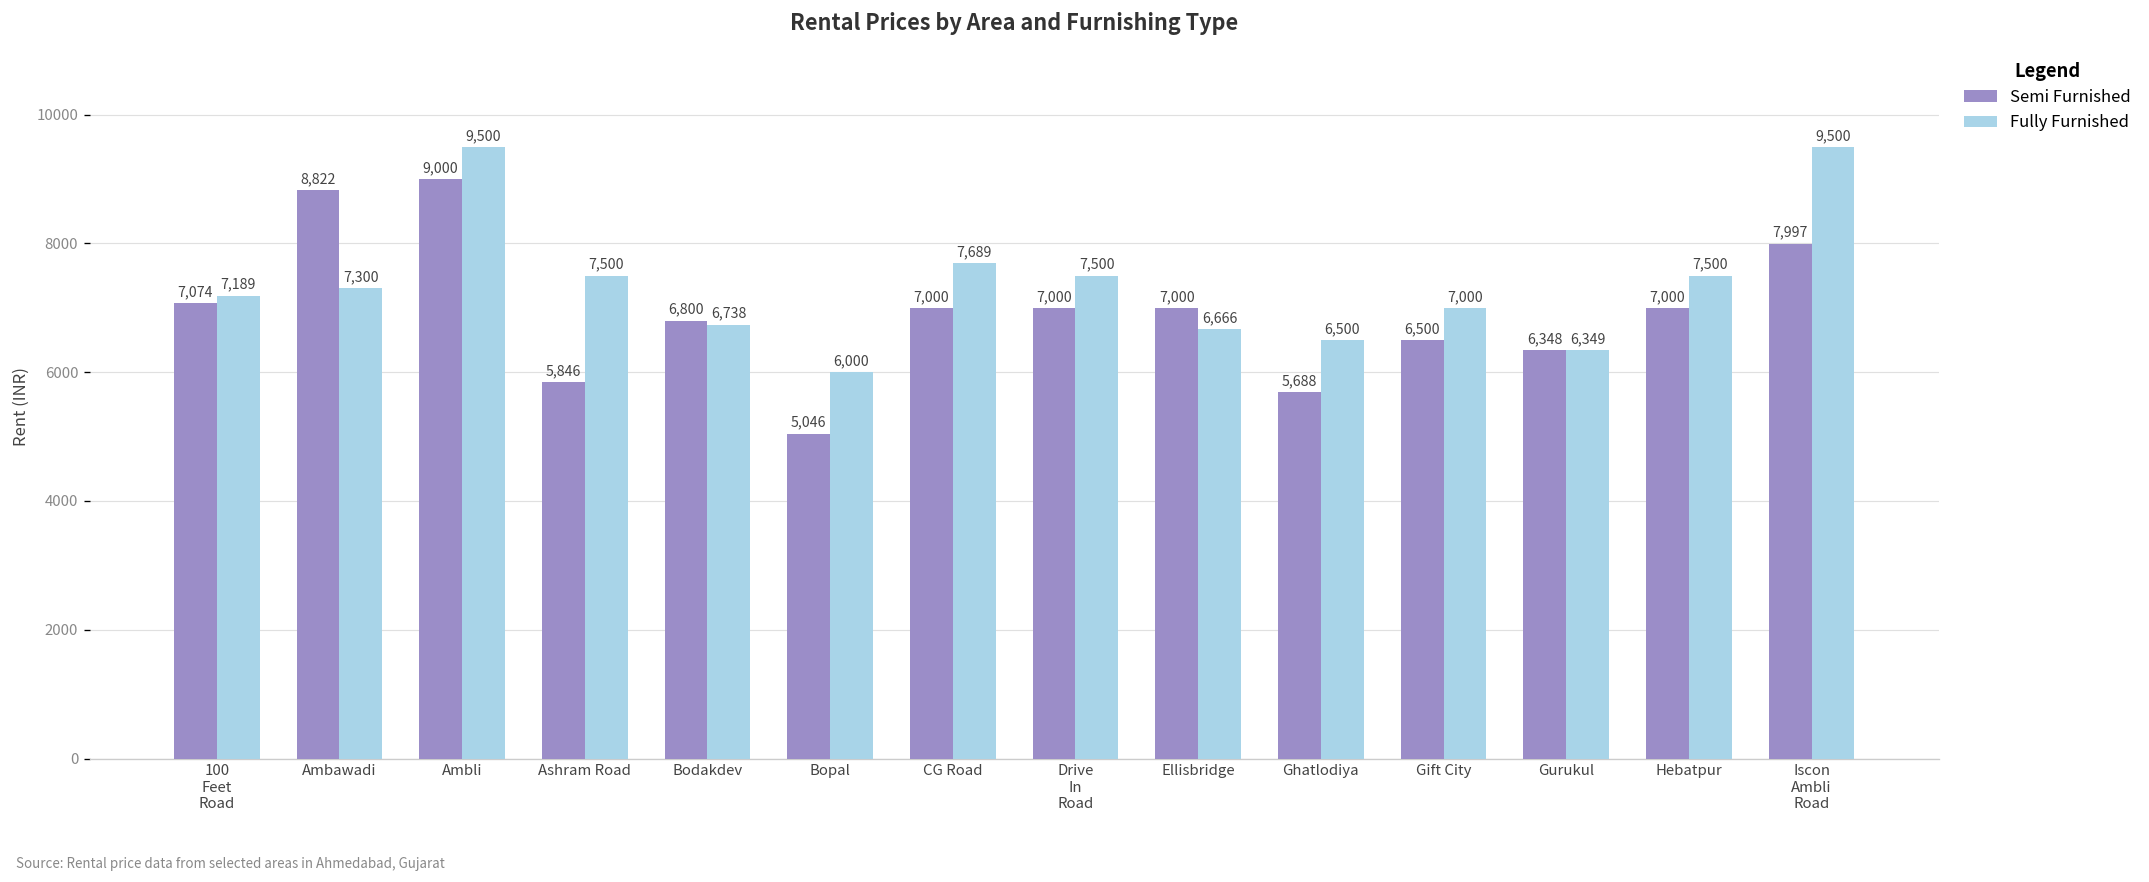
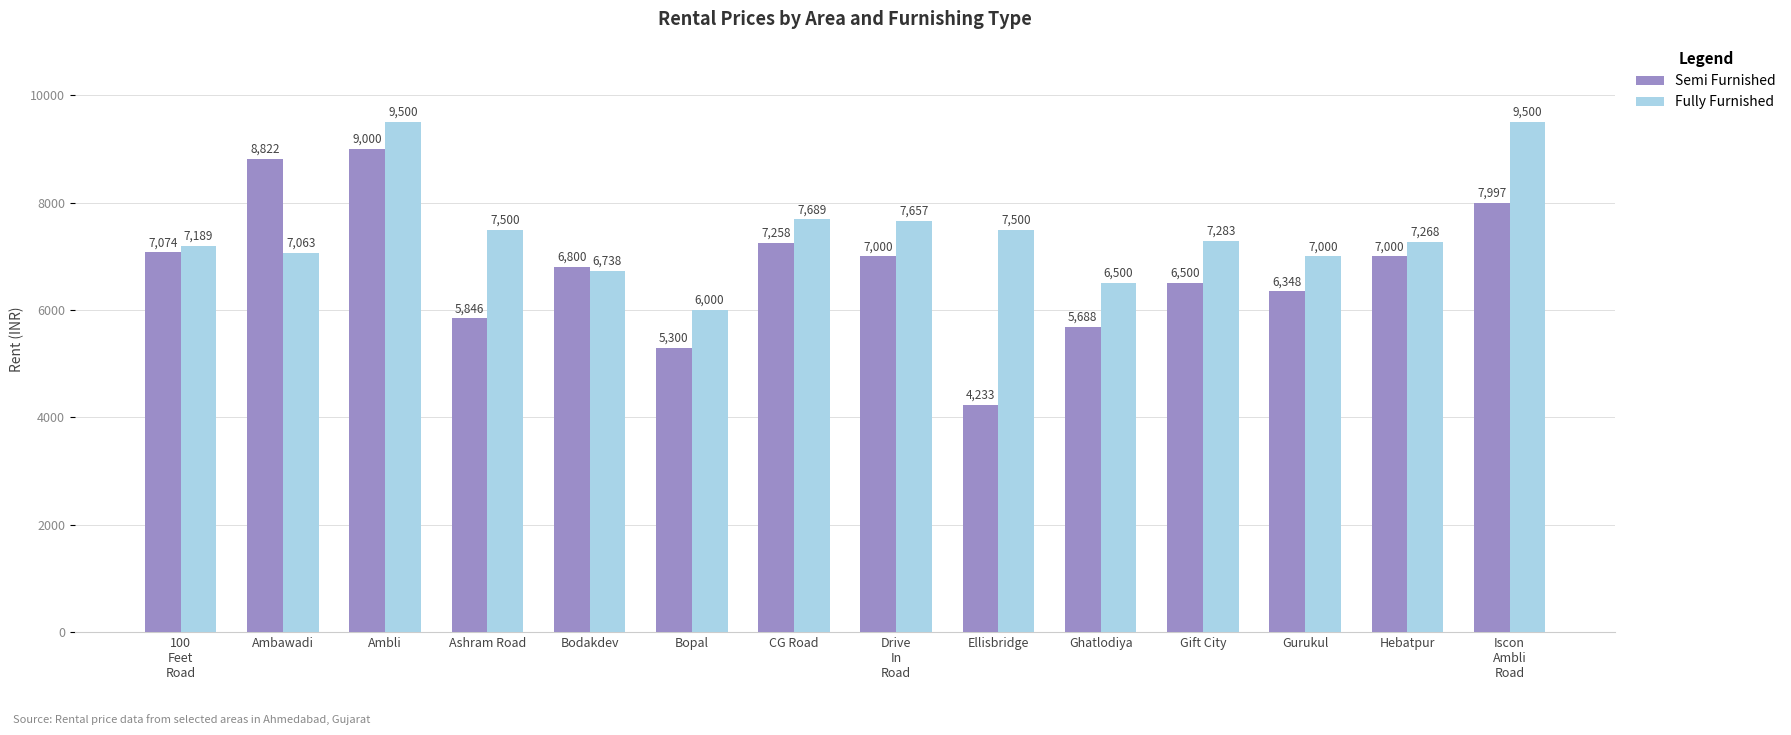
  {
    "Semi Furnished": {
      "100 Feet Road": "7,074",
      "Ambawadi": "8,822",
      "Ambli": "9,000",
      "Ashram Road": "5,846",
      "Bodakdev": "6,800",
-     "Bopal": "5,046",
-     "CG Road": "7,000",
+     "Bopal": "5,300",
+     "CG Road": "7,258",
      "Drive In Road": "7,000",
-     "Ellisbridge": "7,000",
+     "Ellisbridge": "4,233",
      "Ghatlodiya": "5,688",
      "Gift City": "6,500",
      "Gurukul": "6,348",
      "Hebatpur": "7,000",
      "Iscon Ambli Road": "7,997"
    },
    "Fully Furnished": {
      "100 Feet Road": "7,189",
-     "Ambawadi": "7,300",
+     "Ambawadi": "7,063",
      "Ambli": "9,500",
      "Ashram Road": "7,500",
      "Bodakdev": "6,738",
      "Bopal": "6,000",
      "CG Road": "7,689",
-     "Drive In Road": "7,500",
-     "Ellisbridge": "6,666",
+     "Drive In Road": "7,657",
+     "Ellisbridge": "7,500",
      "Ghatlodiya": "6,500",
-     "Gift City": "7,000",
-     "Gurukul": "6,349",
-     "Hebatpur": "7,500",
+     "Gift City": "7,283",
+     "Gurukul": "7,000",
+     "Hebatpur": "7,268",
      "Iscon Ambli Road": "9,500"
    }
  }
